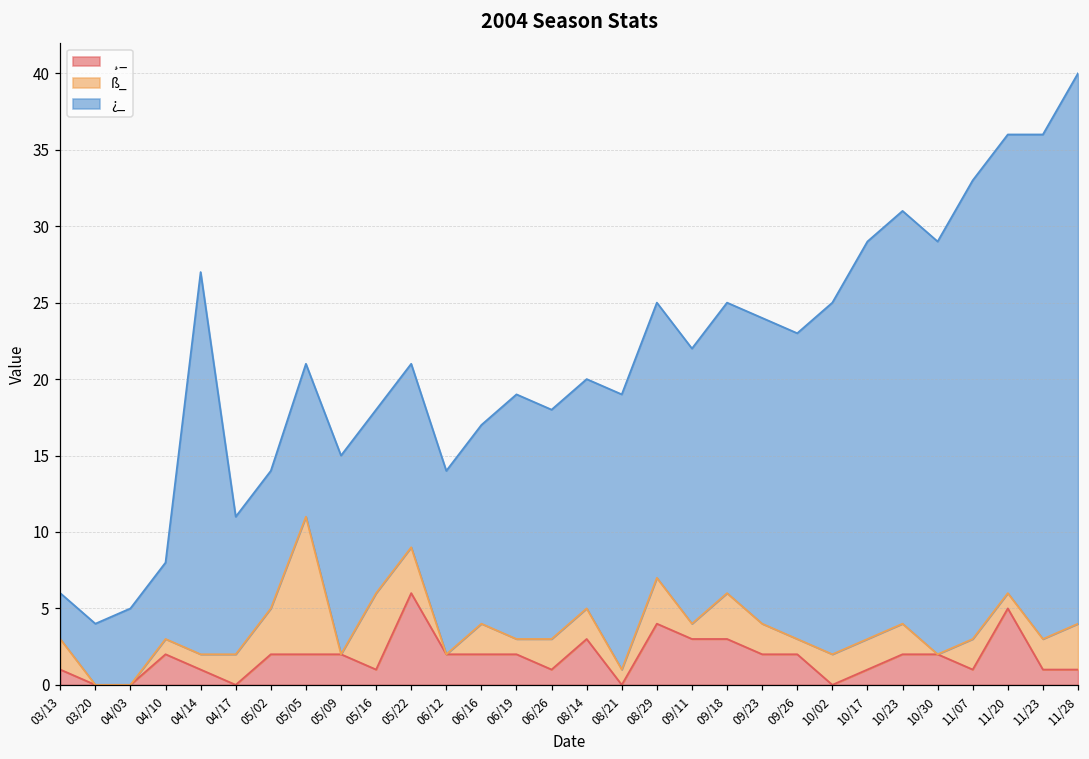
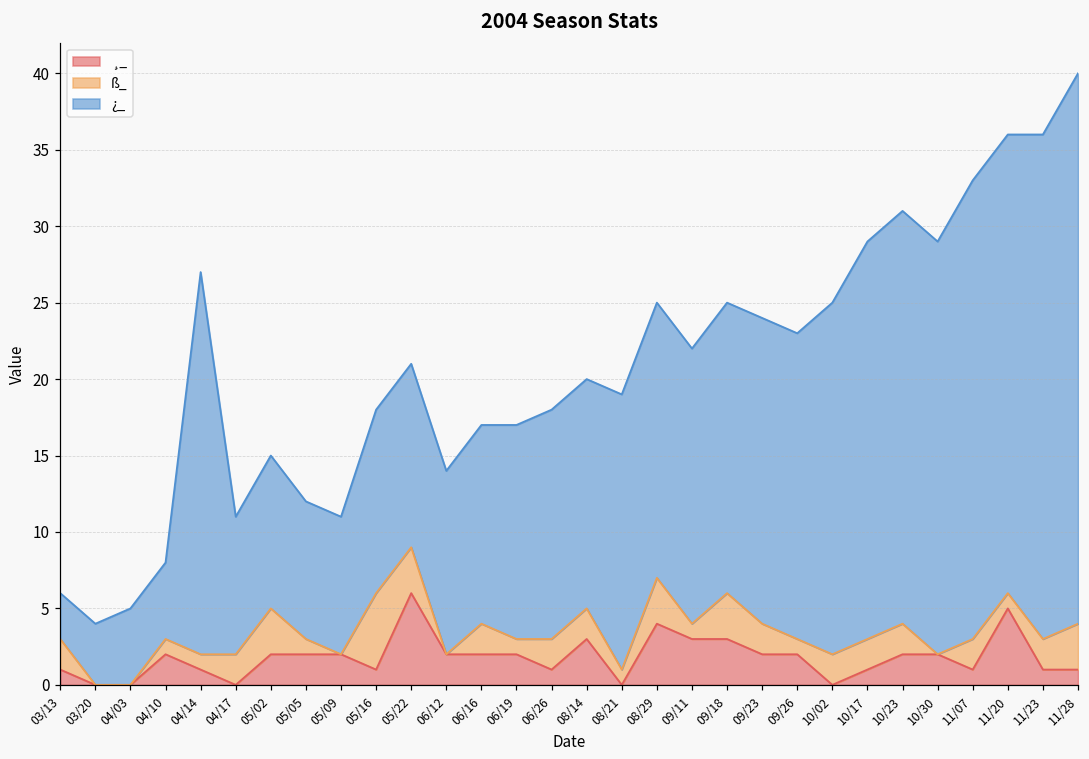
  {
    "¸_": {
      "03/13": 1,
      "04/10": 2,
      "04/14": 1,
      "04/17": 0,
      "05/02": 2,
      "05/05": 2,
      "05/16": 1,
      "05/22": 6,
      "06/16": 2,
      "06/19": 2,
      "06/26": 1,
      "08/14": 3,
      "08/21": 0,
      "08/29": 4,
      "09/11": 3,
      "09/18": 3,
      "09/23": 2,
      "09/26": 2,
      "10/02": 0,
      "10/17": 1,
      "10/23": 2,
      "11/07": 1,
      "11/20": 5,
      "11/23": 1,
      "11/28": 1
    },
    "ß_": {
      "03/13": 3,
      "04/10": 3,
      "04/14": 2,
      "04/17": 2,
      "05/02": 5,
-     "05/05": 9,
+     "05/05": 1,
      "05/16": 6,
      "05/22": 9,
      "06/16": 4,
      "06/19": 3,
      "06/26": 3,
      "08/14": 5,
      "08/21": 1,
      "08/29": 7,
      "09/11": 4,
      "09/18": 6,
      "09/23": 4,
      "09/26": 3,
      "10/02": 2,
      "10/17": 3,
      "10/23": 4,
      "11/07": 3,
      "11/20": 6,
      "11/23": 3,
      "11/28": 4
    },
    "¿_": {
      "03/13": 3,
      "03/20": 4,
      "04/03": 5,
      "04/10": 5,
      "04/14": 25,
      "04/17": 9,
-     "05/02": 9,
-     "05/05": 10,
-     "05/09": 13,
+     "05/02": 10,
+     "05/05": 9,
+     "05/09": 9,
      "05/16": 12,
      "05/22": 12,
      "06/12": 12,
      "06/16": 13,
-     "06/19": 16,
+     "06/19": 14,
      "06/26": 15,
      "08/14": 15,
      "08/21": 18,
      "08/29": 18,
      "09/11": 18,
      "09/18": 19,
      "09/23": 20,
      "09/26": 20,
      "10/02": 23,
      "10/17": 26,
      "10/23": 27,
      "10/30": 27,
      "11/07": 30,
      "11/20": 30,
      "11/23": 33,
      "11/28": 36
    }
  }
